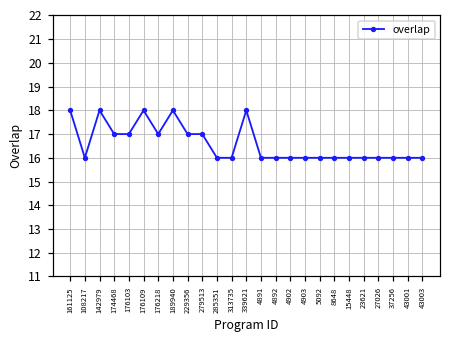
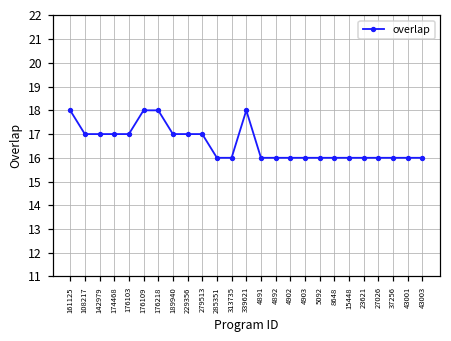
  {
    "161125": 18,
-   "108217": 16,
-   "142979": 18,
+   "108217": 17,
+   "142979": 17,
    "174468": 17,
    "176103": 17,
    "176109": 18,
-   "176218": 17,
-   "189940": 18,
+   "176218": 18,
+   "189940": 17,
    "229356": 17,
    "279513": 17,
    "285351": 16,
    "313735": 16,
    "339621": 18,
    "4891": 16,
    "4892": 16,
    "4902": 16,
    "4903": 16,
    "5092": 16,
    "8648": 16,
    "15448": 16,
    "23621": 16,
    "27026": 16,
    "37256": 16,
    "43001": 16,
    "43003": 16
  }
